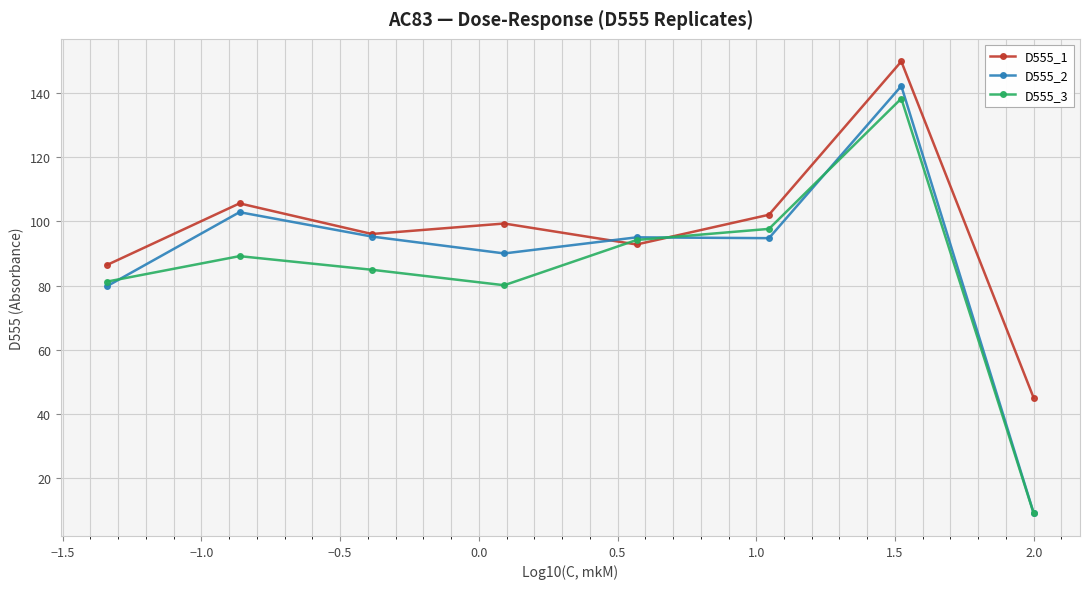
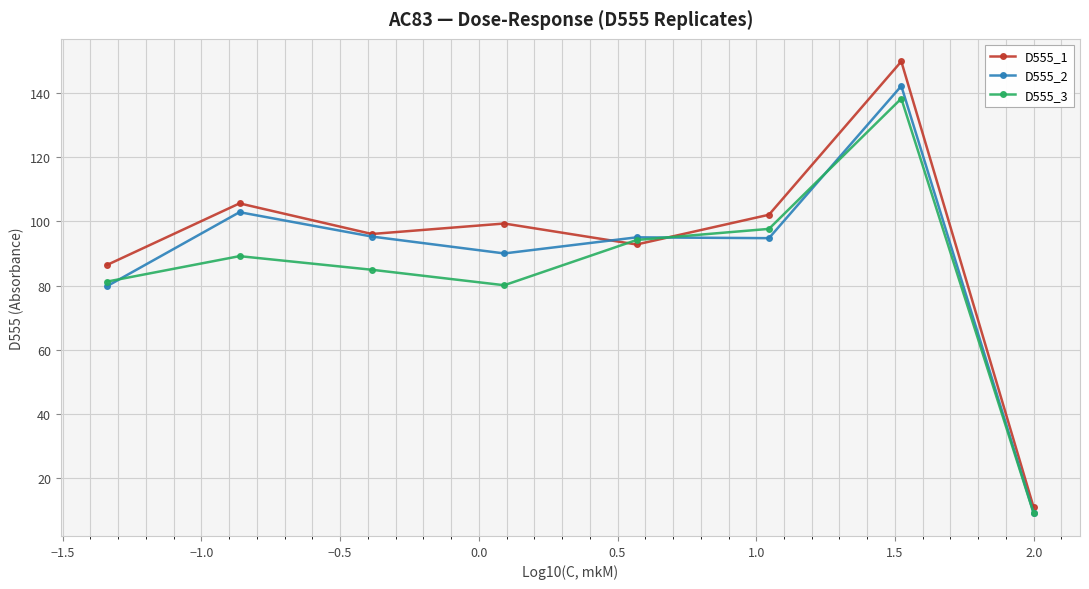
  {
    "D555_1": {
-     "2.0": 45
+     "2.0": 11
    }
  }
